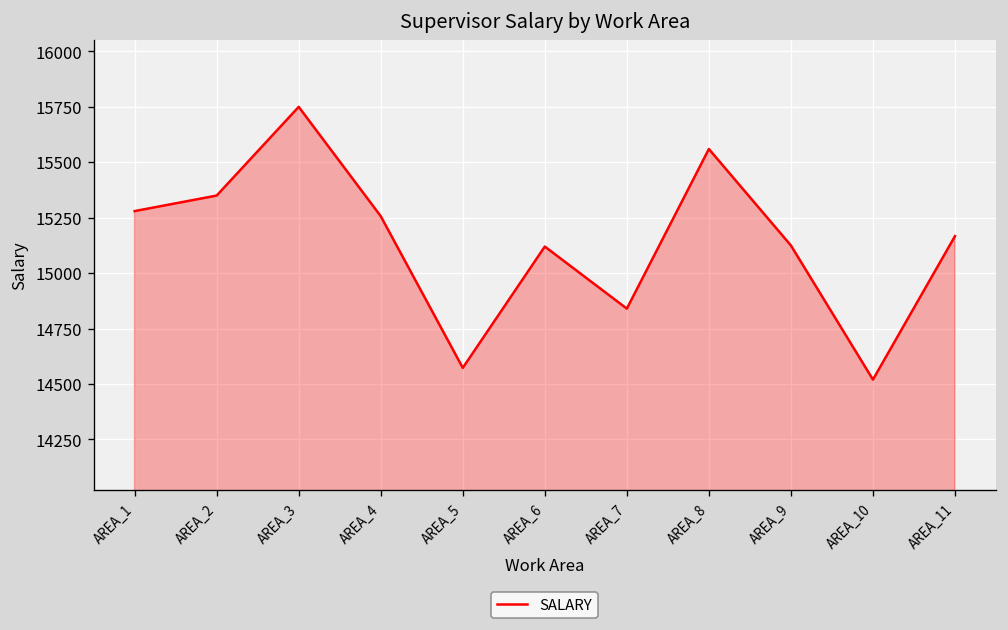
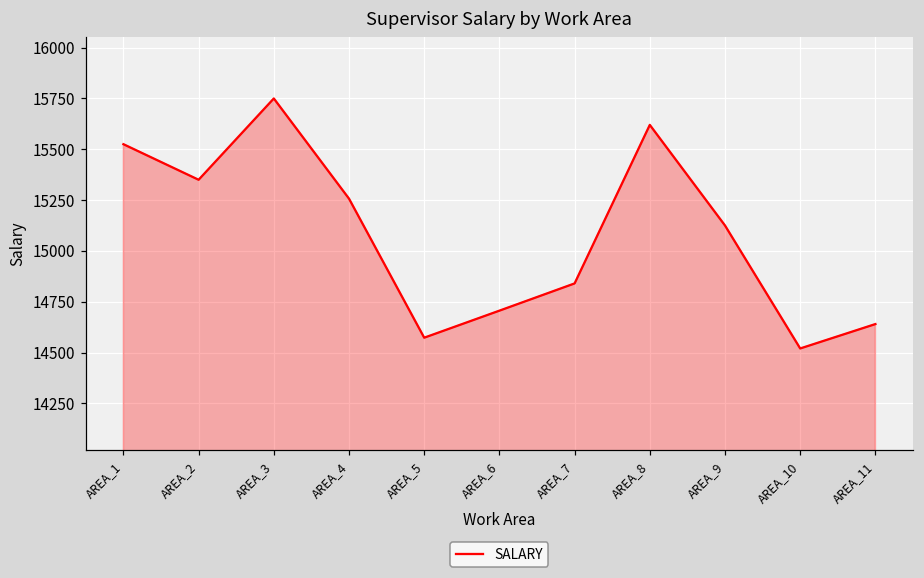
  {
-   "AREA_1": 15280,
+   "AREA_1": 15530,
    "AREA_2": 15350,
    "AREA_3": 15750,
    "AREA_4": 15260,
    "AREA_5": 14570,
-   "AREA_6": 15120,
+   "AREA_6": 14710,
    "AREA_7": 14840,
-   "AREA_8": 15560,
+   "AREA_8": 15620,
    "AREA_9": 15130,
    "AREA_10": 14520,
-   "AREA_11": 15170
+   "AREA_11": 14640
  }
